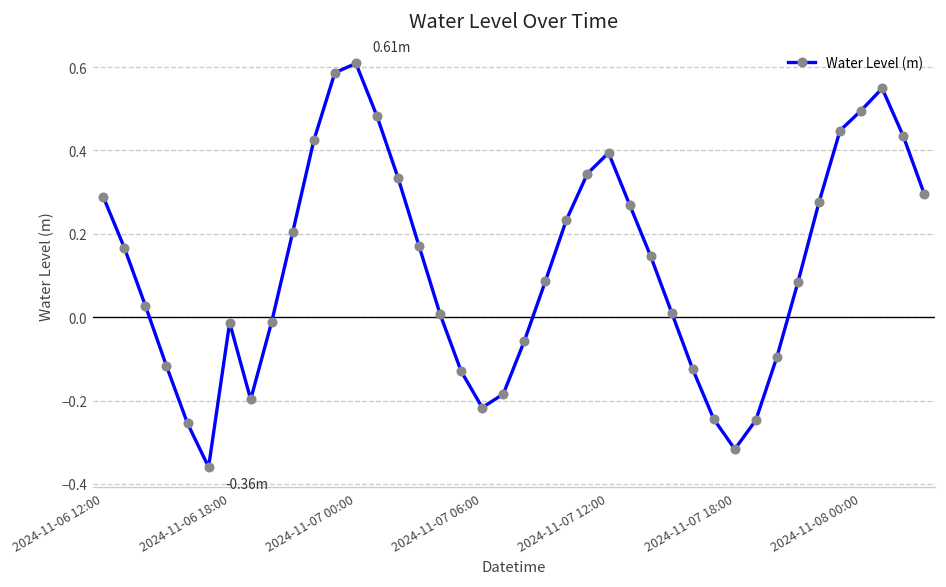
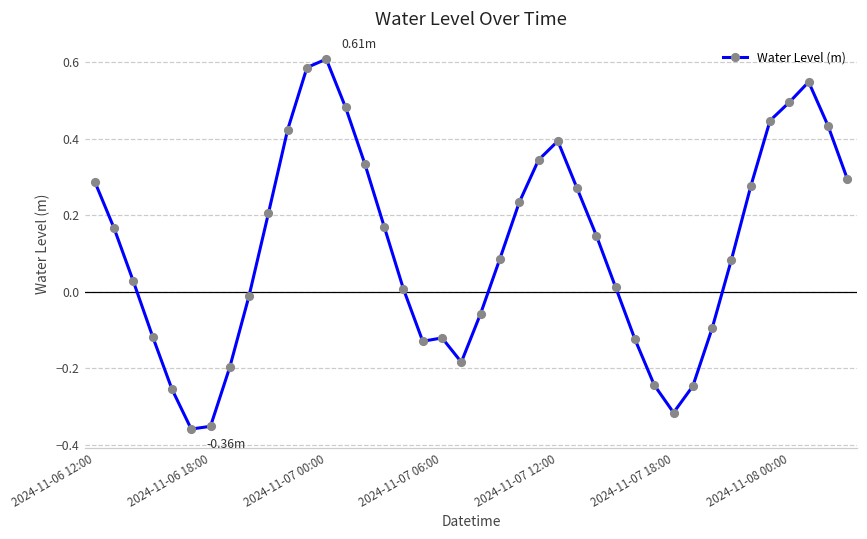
  {
    "2024-11-06 12:00": 0.29,
-   "2024-11-06 18:00": -0.01,
-   "2024-11-07 06:00": -0.22,
+   "2024-11-06 18:00": -0.35,
+   "2024-11-07 06:00": -0.12,
    "2024-11-07 12:00": 0.39,
    "2024-11-07 18:00": -0.32,
    "2024-11-08 00:00": 0.50
  }
